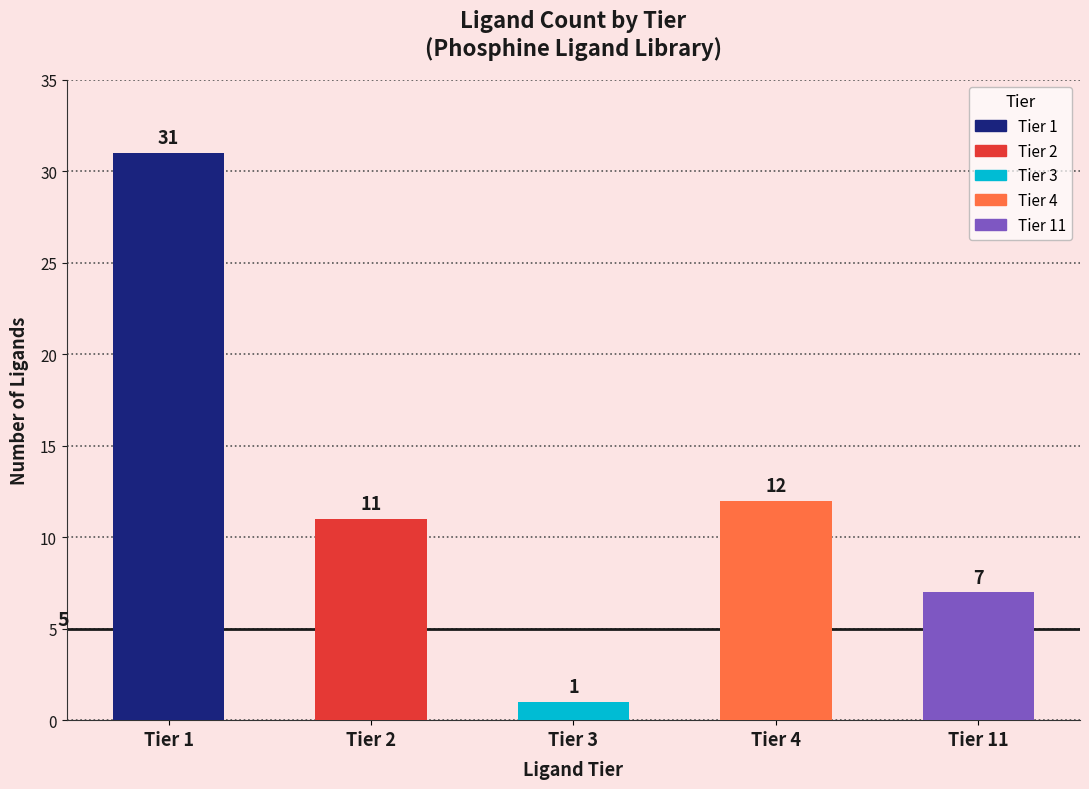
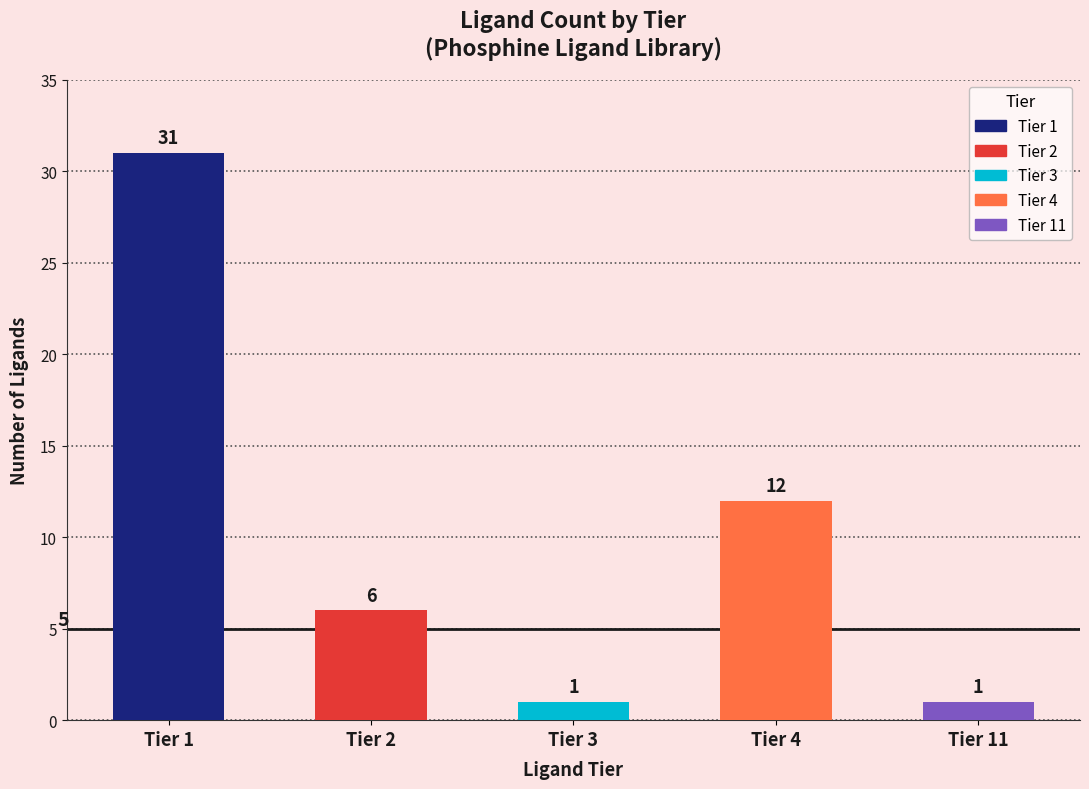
  {
    "Tier 1": 31,
-   "Tier 2": 11,
+   "Tier 2": 6,
    "Tier 3": 1,
    "Tier 4": 12,
-   "Tier 11": 7
+   "Tier 11": 1
  }
